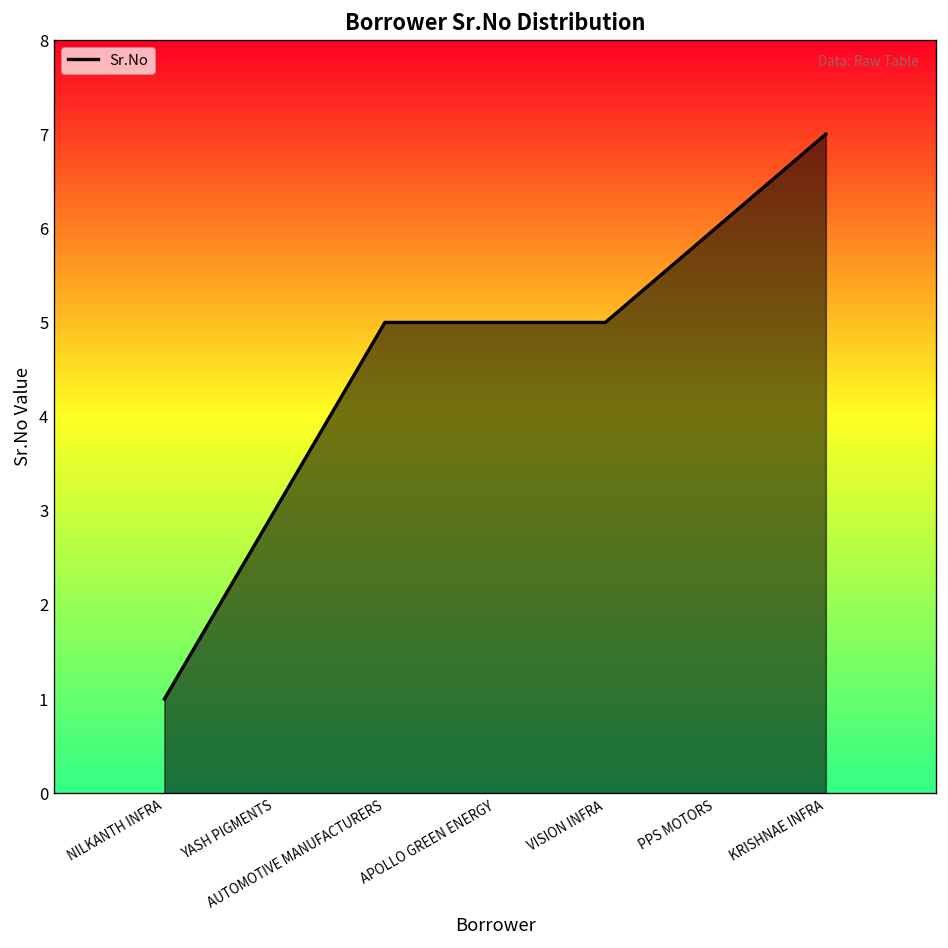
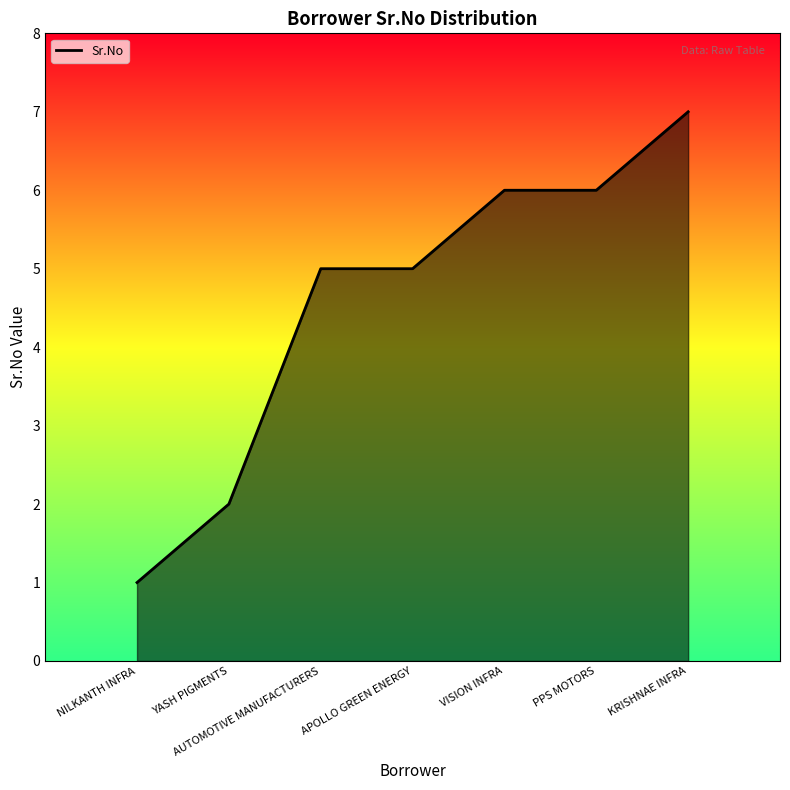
  {
    "NILKANTH INFRA": 1,
-   "YASH PIGMENTS": 3,
+   "YASH PIGMENTS": 2,
    "AUTOMOTIVE MANUFACTURERS": 5,
    "APOLLO GREEN ENERGY": 5,
-   "VISION INFRA": 5,
+   "VISION INFRA": 6,
    "PPS MOTORS": 6,
    "KRISHNAE INFRA": 7
  }
